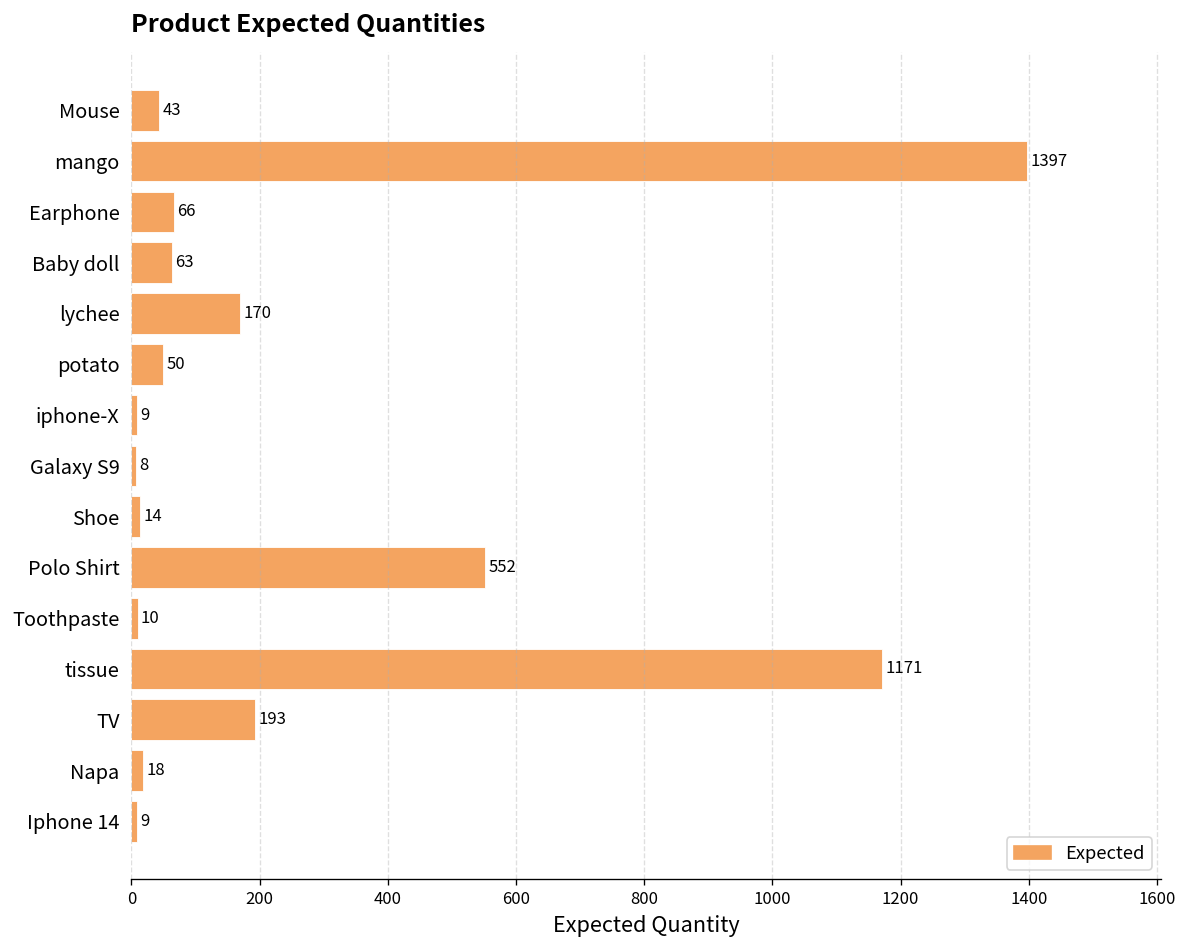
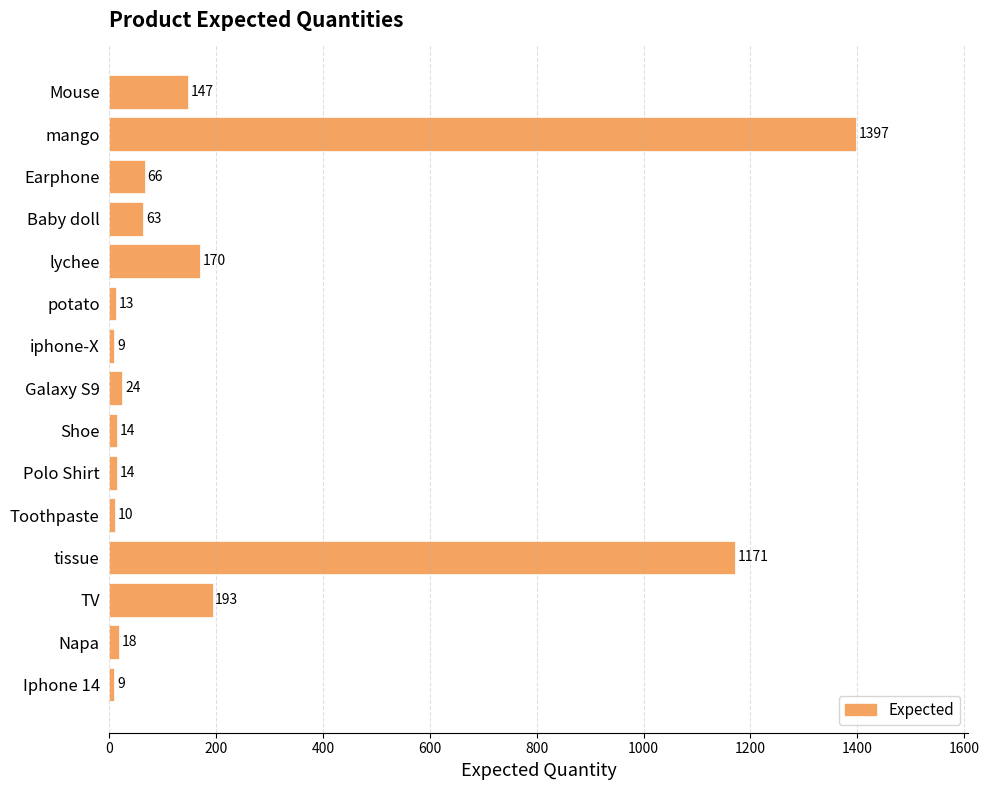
  {
-   "Mouse": 43,
+   "Mouse": 147,
    "mango": 1397,
    "Earphone": 66,
    "Baby doll": 63,
    "lychee": 170,
-   "potato": 50,
+   "potato": 13,
    "iphone-X": 9,
-   "Galaxy S9": 8,
+   "Galaxy S9": 24,
    "Shoe": 14,
-   "Polo Shirt": 552,
+   "Polo Shirt": 14,
    "Toothpaste": 10,
    "tissue": 1171,
    "TV": 193,
    "Napa": 18,
    "Iphone 14": 9
  }
